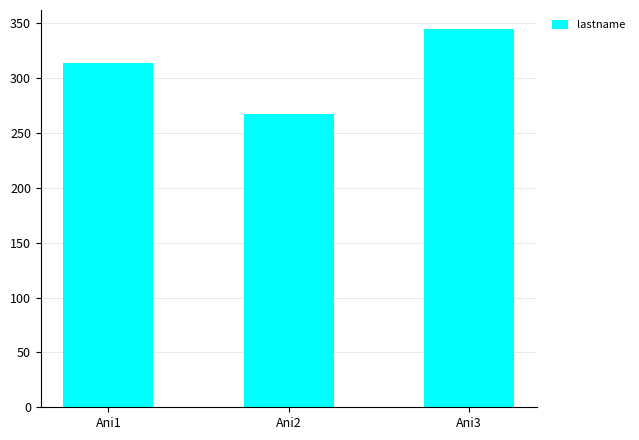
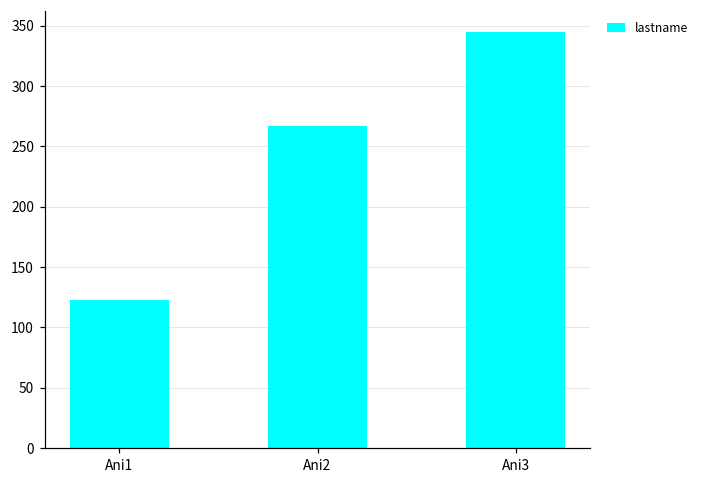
  {
-   "Ani1": 314,
+   "Ani1": 123,
    "Ani2": 267,
    "Ani3": 345
  }
